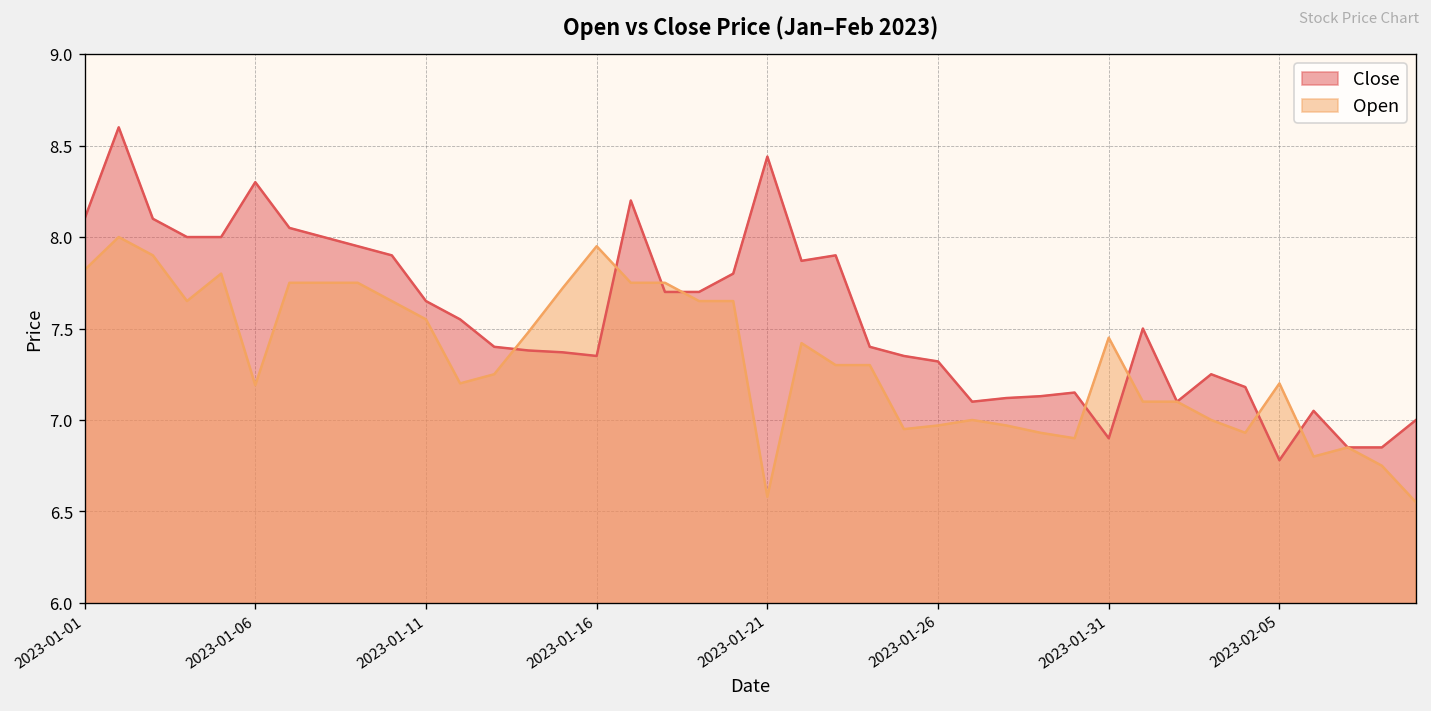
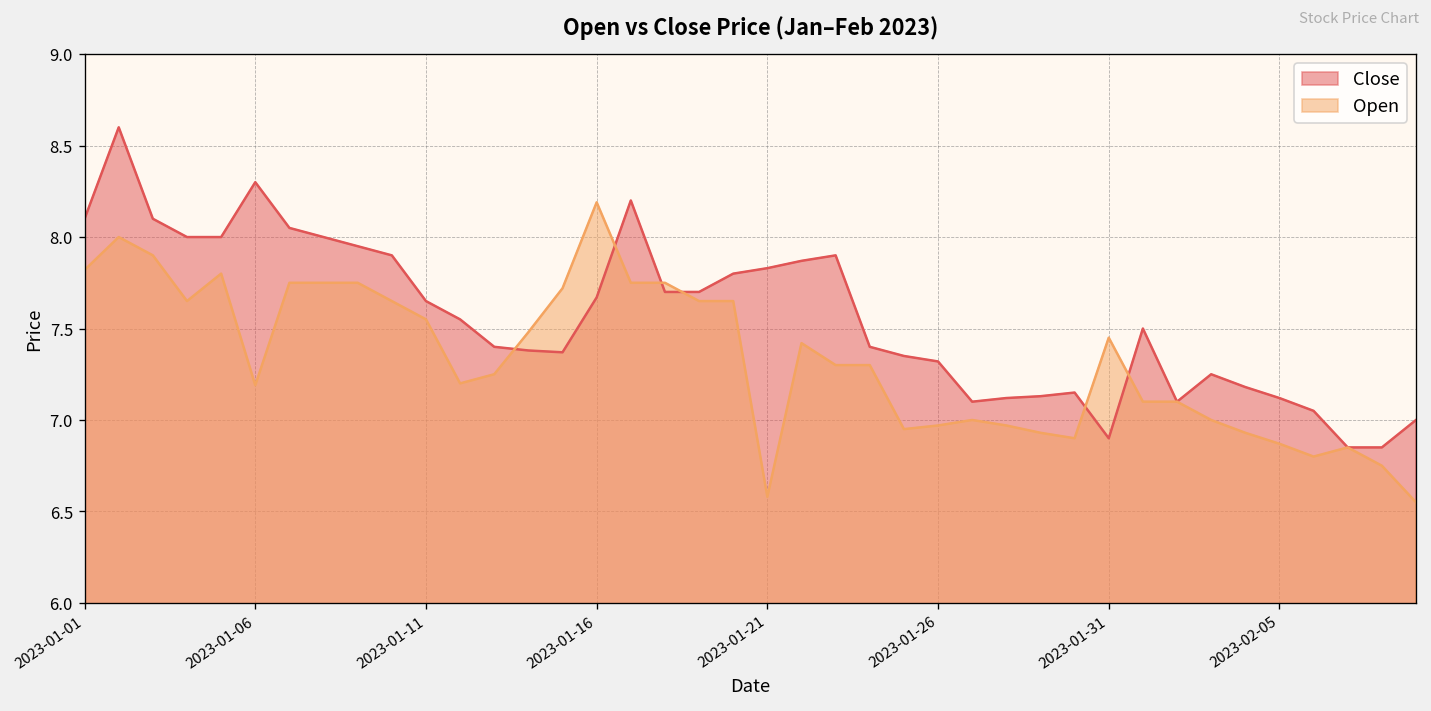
  {
    "Close": {
      "2023-01-01": 8.10,
      "2023-01-06": 8.30,
      "2023-01-11": 7.65,
-     "2023-01-16": 7.35,
-     "2023-01-21": 8.44,
+     "2023-01-16": 7.67,
+     "2023-01-21": 7.83,
      "2023-01-26": 7.32,
      "2023-01-31": 6.90,
-     "2023-02-05": 6.78
+     "2023-02-05": 7.12
    },
    "Open": {
      "2023-01-01": 7.82,
      "2023-01-06": 7.19,
      "2023-01-11": 7.55,
-     "2023-01-16": 7.95,
+     "2023-01-16": 8.19,
      "2023-01-21": 6.58,
      "2023-01-26": 6.97,
      "2023-01-31": 7.45,
-     "2023-02-05": 7.20
+     "2023-02-05": 6.87
    }
  }
